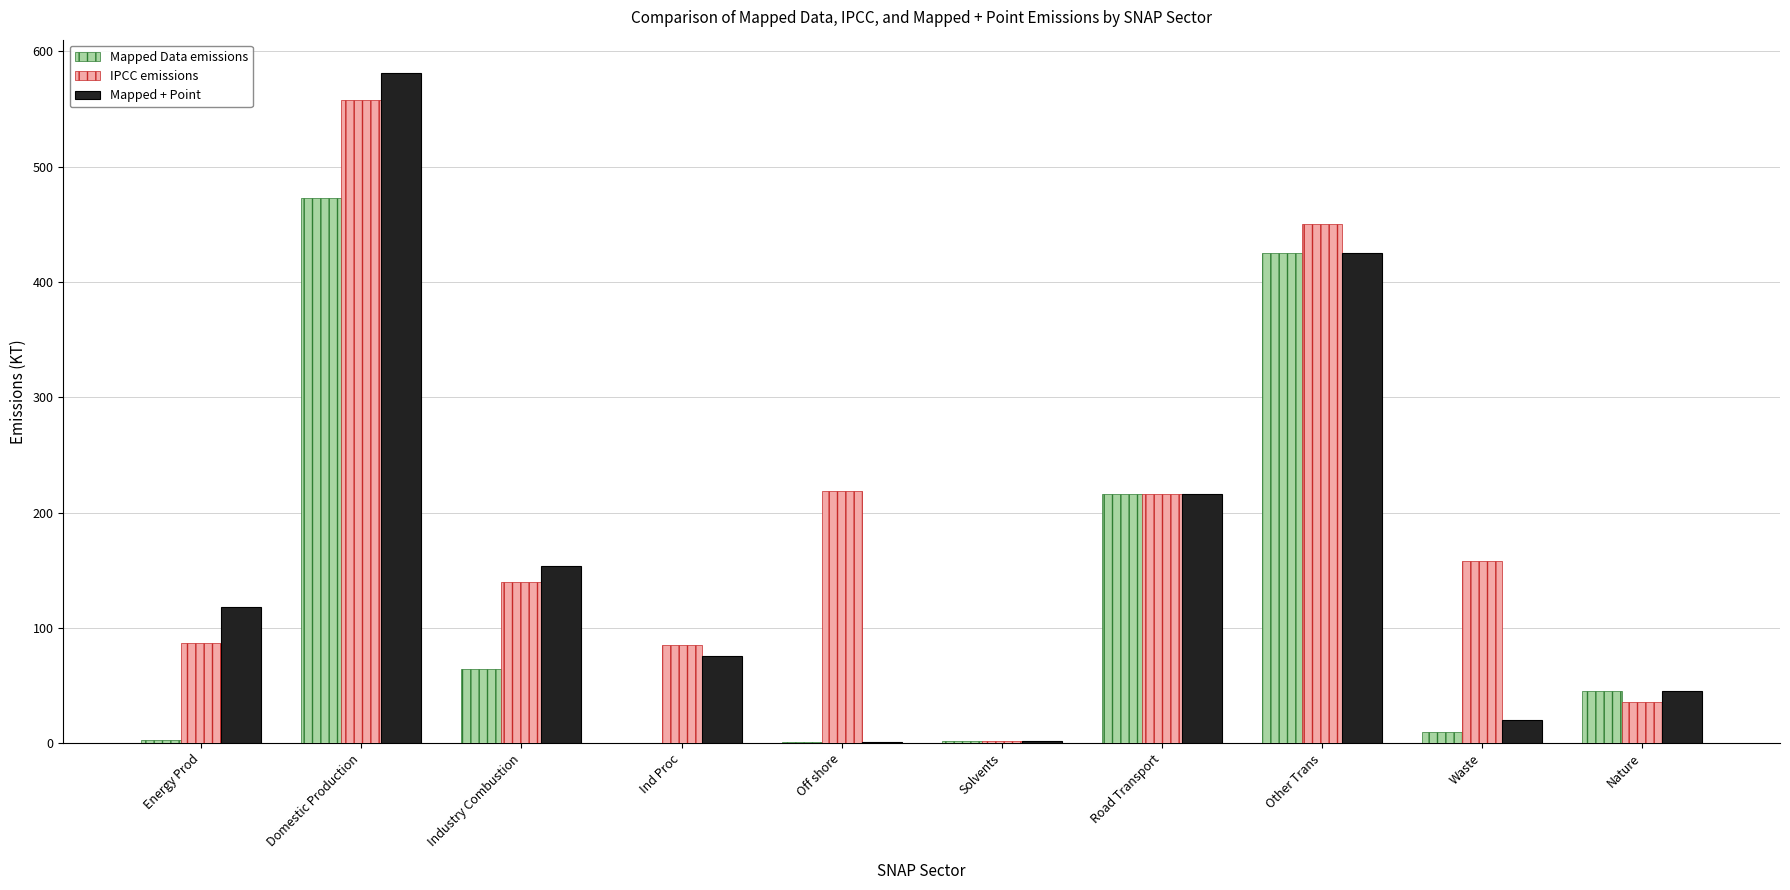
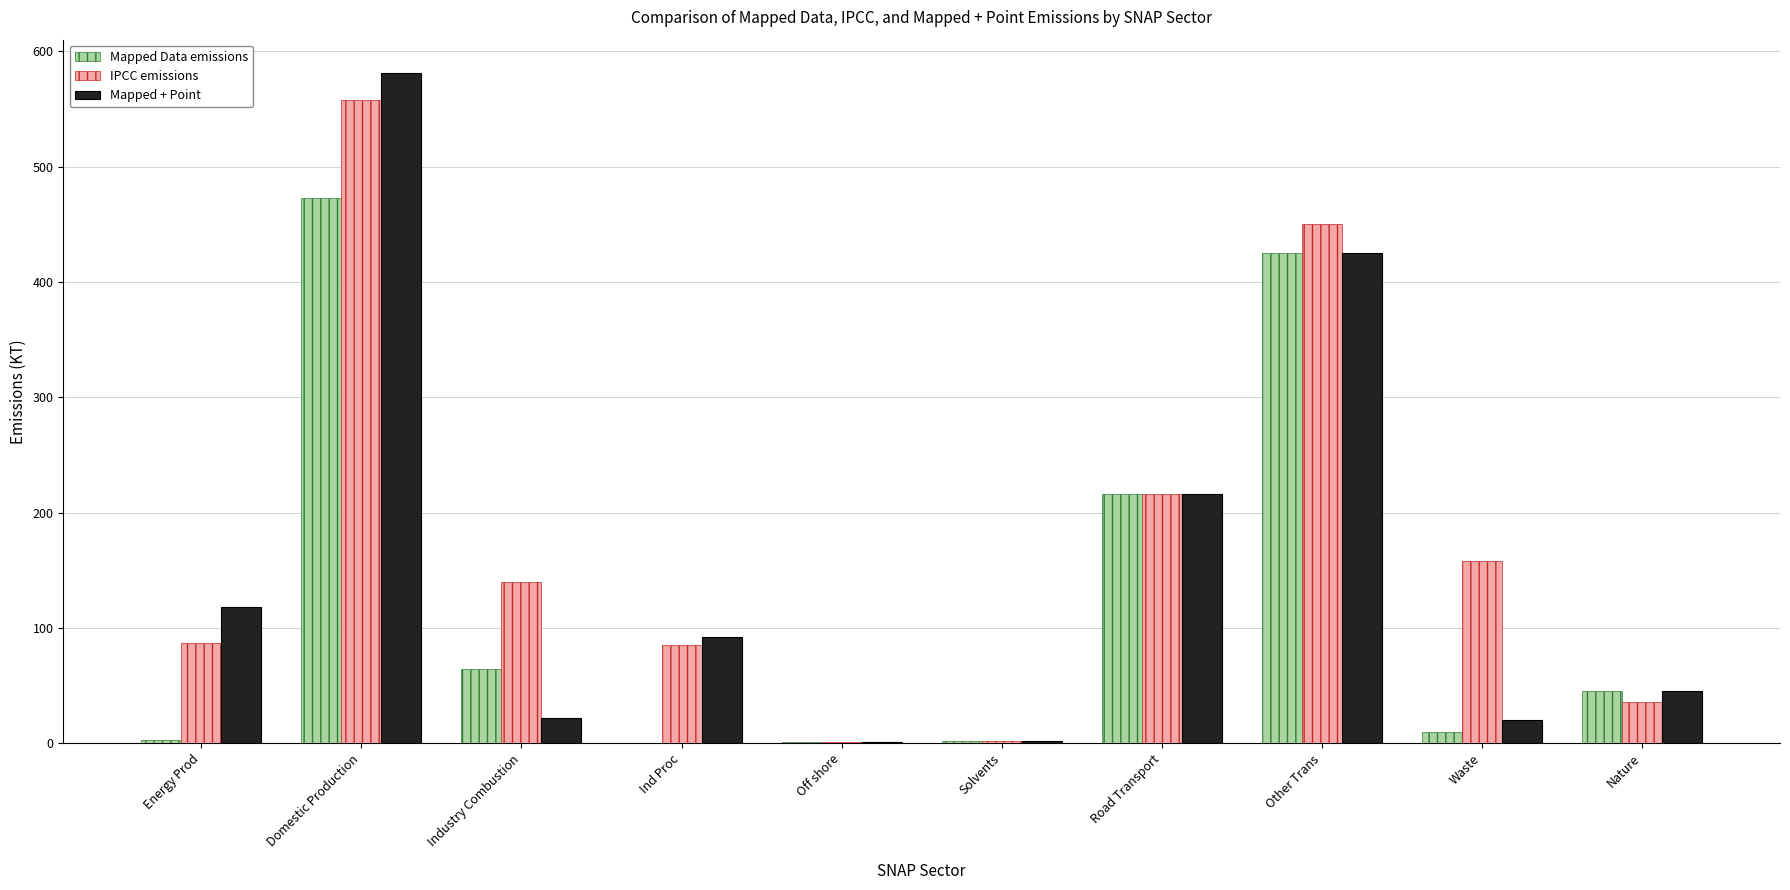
  {
    "Mapped Data emissions": {
      "Energy Prod": 3,
      "Domestic Production": 473,
      "Industry Combustion": 64,
      "Road Transport": 216,
      "Other Trans": 425,
      "Waste": 10,
      "Nature": 45
    },
    "IPCC emissions": {
      "Energy Prod": 87,
      "Domestic Production": 558,
      "Industry Combustion": 140,
      "Ind Proc": 85,
-     "Off shore": 219,
+     "Off shore": 1,
      "Road Transport": 216,
      "Other Trans": 450,
      "Waste": 158,
      "Nature": 36
    },
    "Mapped + Point": {
      "Energy Prod": 118,
      "Domestic Production": 581,
-     "Industry Combustion": 154,
-     "Ind Proc": 76,
+     "Industry Combustion": 22,
+     "Ind Proc": 92,
      "Road Transport": 216,
      "Other Trans": 425,
      "Waste": 20,
      "Nature": 45
    }
  }
